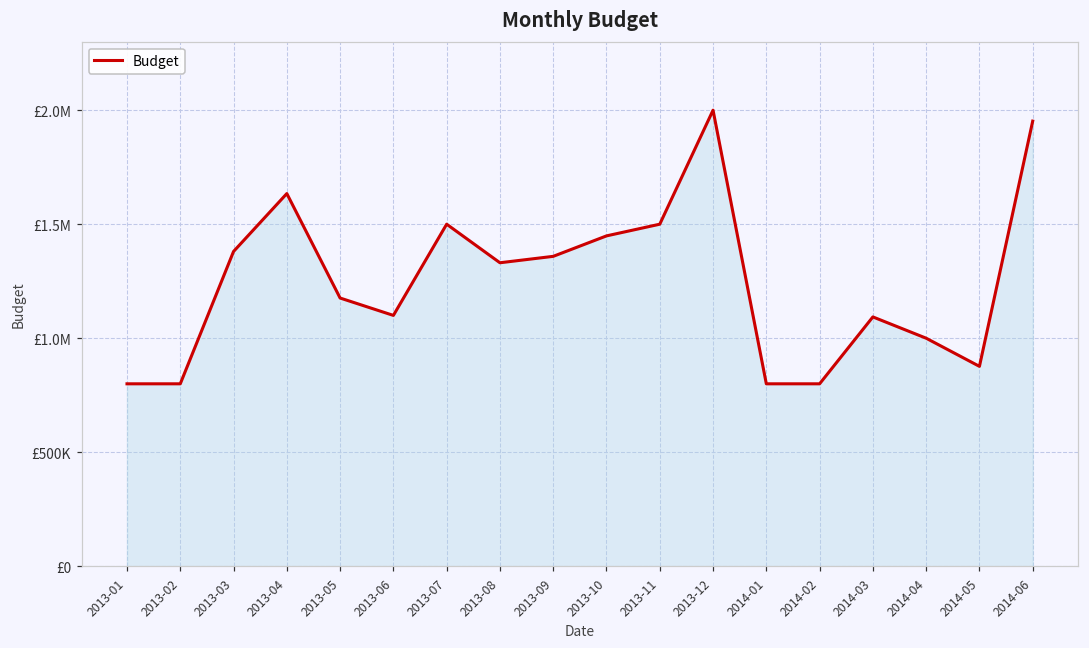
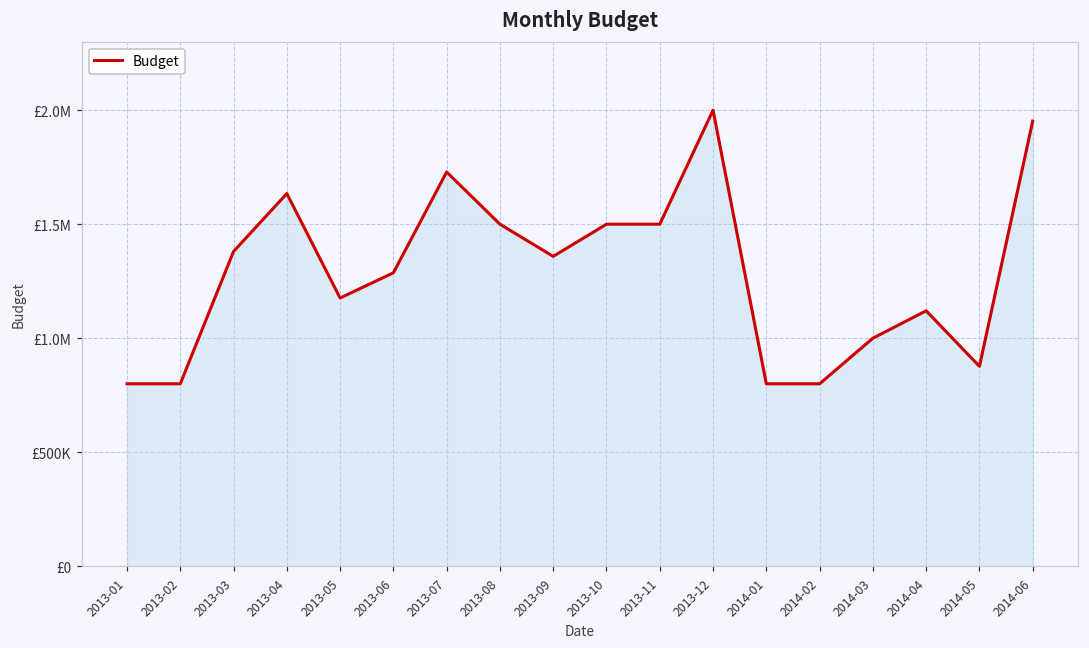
  {
    "2013-01": "£800000",
    "2013-02": "£800000",
    "2013-03": "£1380000",
    "2013-04": "£1630000",
    "2013-05": "£1180000",
-   "2013-06": "£1100000",
-   "2013-07": "£1500000",
-   "2013-08": "£1330000",
+   "2013-06": "£1290000",
+   "2013-07": "£1730000",
+   "2013-08": "£1500000",
    "2013-09": "£1360000",
-   "2013-10": "£1450000",
+   "2013-10": "£1500000",
    "2013-11": "£1500000",
    "2013-12": "£2000000",
    "2014-01": "£800000",
    "2014-02": "£800000",
-   "2014-03": "£1090000",
-   "2014-04": "£1000000",
+   "2014-03": "£1000000",
+   "2014-04": "£1120000",
    "2014-05": "£880000",
    "2014-06": "£1950000"
  }
